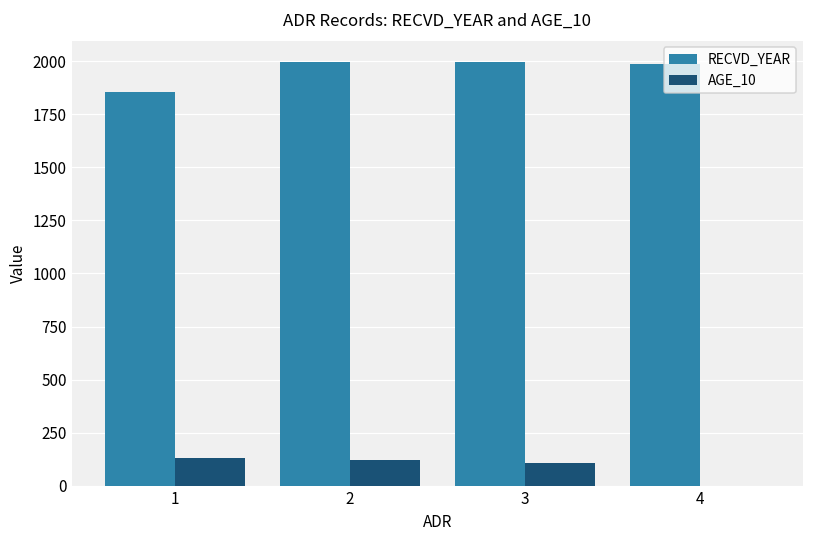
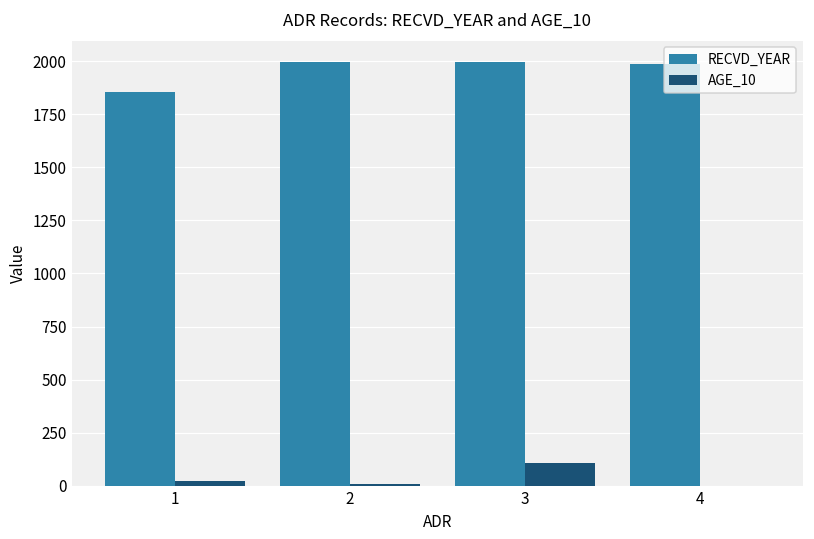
  {
    "RECVD_YEAR": {
      "1": 1860,
      "2": 2000,
      "3": 2000
    },
    "AGE_10": {
-     "1": 130,
-     "2": 120,
+     "1": 20,
+     "2": 10,
      "3": 110,
      "4": 0
    }
  }
